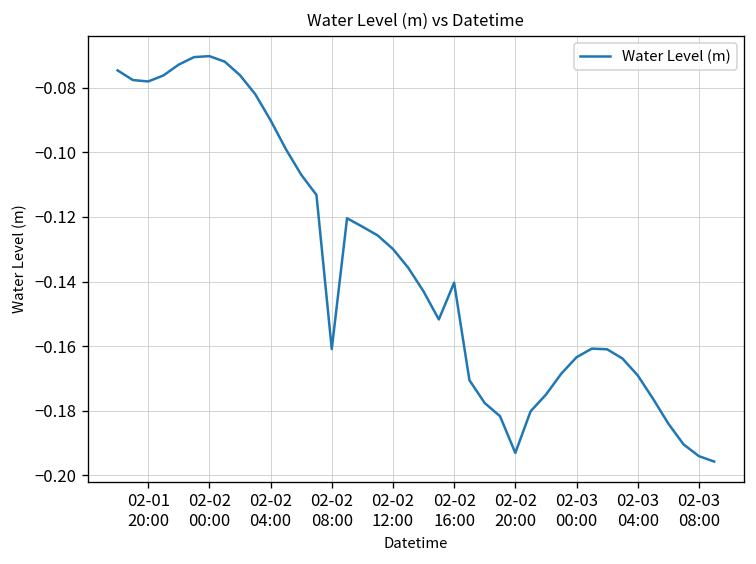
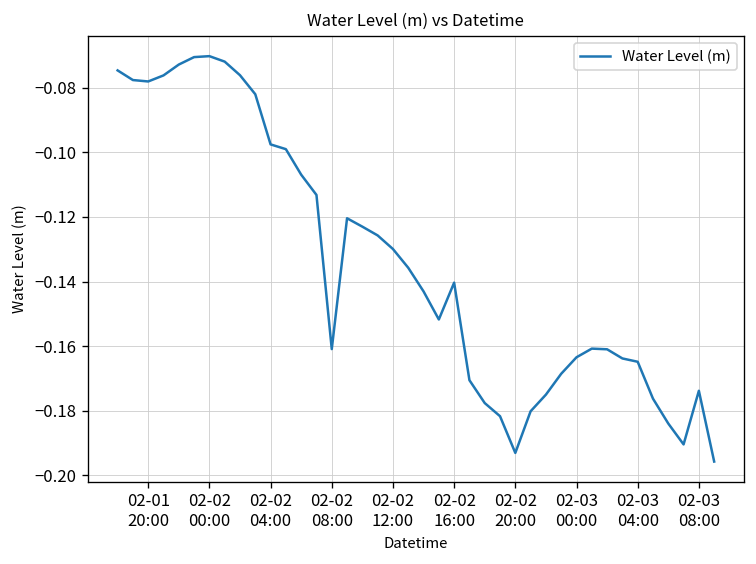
  {
    "02-01 20:00": -0.078,
    "02-02 00:00": -0.070,
-   "02-02 04:00": -0.090,
+   "02-02 04:00": -0.098,
    "02-02 08:00": -0.161,
    "02-02 12:00": -0.130,
    "02-02 16:00": -0.140,
    "02-02 20:00": -0.193,
    "02-03 00:00": -0.163,
-   "02-03 04:00": -0.169,
-   "02-03 08:00": -0.194
+   "02-03 04:00": -0.165,
+   "02-03 08:00": -0.174
  }
